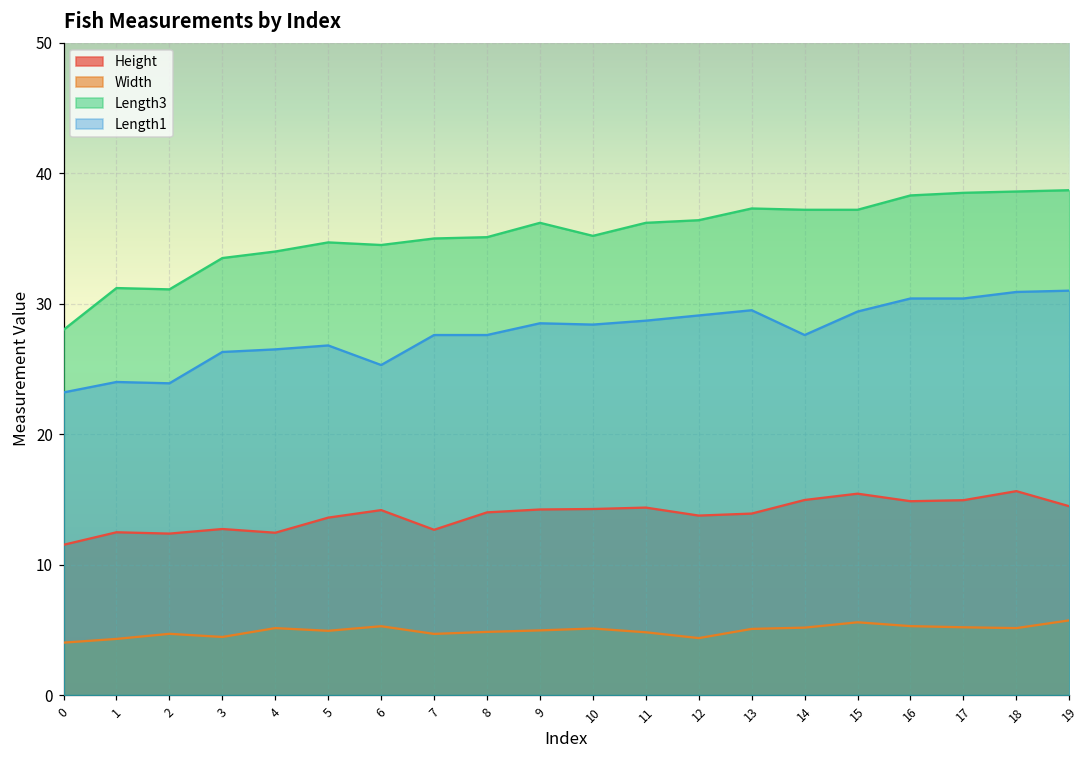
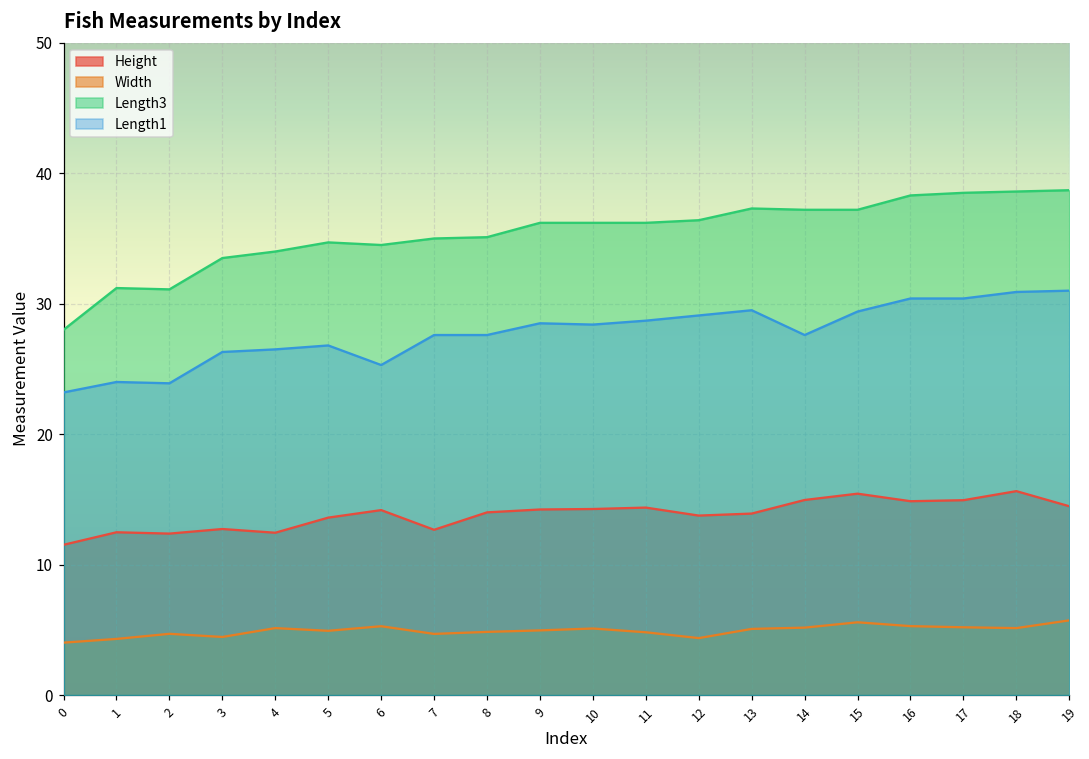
  {
    "Length3": {
      "0": 28.0,
      "1": 31.2,
      "2": 31.1,
      "3": 33.5,
      "4": 34.0,
      "5": 34.7,
      "6": 34.5,
      "7": 35.0,
      "8": 35.1,
      "9": 36.2,
-     "10": 35.2,
+     "10": 36.2,
      "11": 36.2,
      "12": 36.4,
      "13": 37.3,
      "14": 37.2,
      "15": 37.2,
      "16": 38.3,
      "17": 38.5,
      "18": 38.6,
      "19": 38.7
    },
    "Length1": {
      "0": 23.2,
      "1": 24.0,
      "2": 23.9,
      "3": 26.3,
      "4": 26.5,
      "5": 26.8,
      "6": 25.3,
      "7": 27.6,
      "8": 27.6,
      "9": 28.5,
      "10": 28.4,
      "11": 28.7,
      "12": 29.1,
      "13": 29.5,
      "14": 27.6,
      "15": 29.4,
      "16": 30.4,
      "17": 30.4,
      "18": 30.9,
      "19": 31.0
    }
  }
